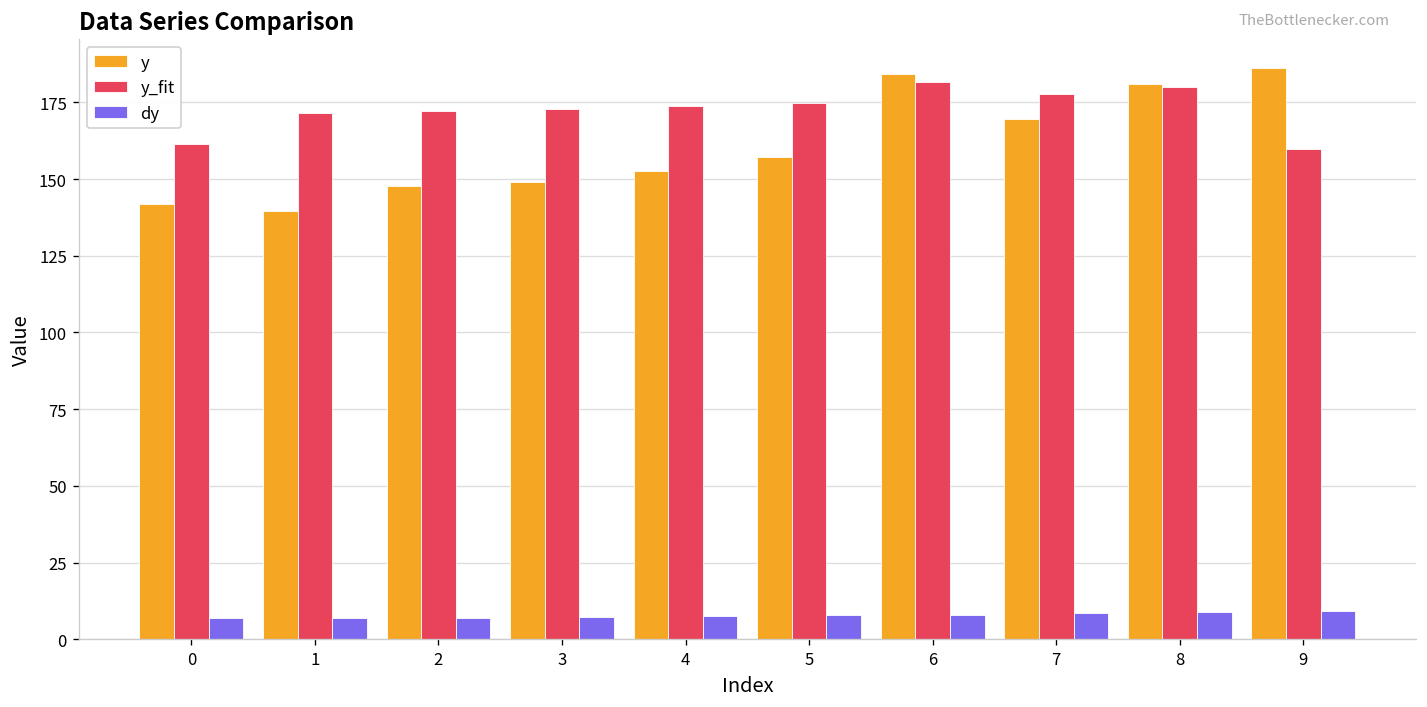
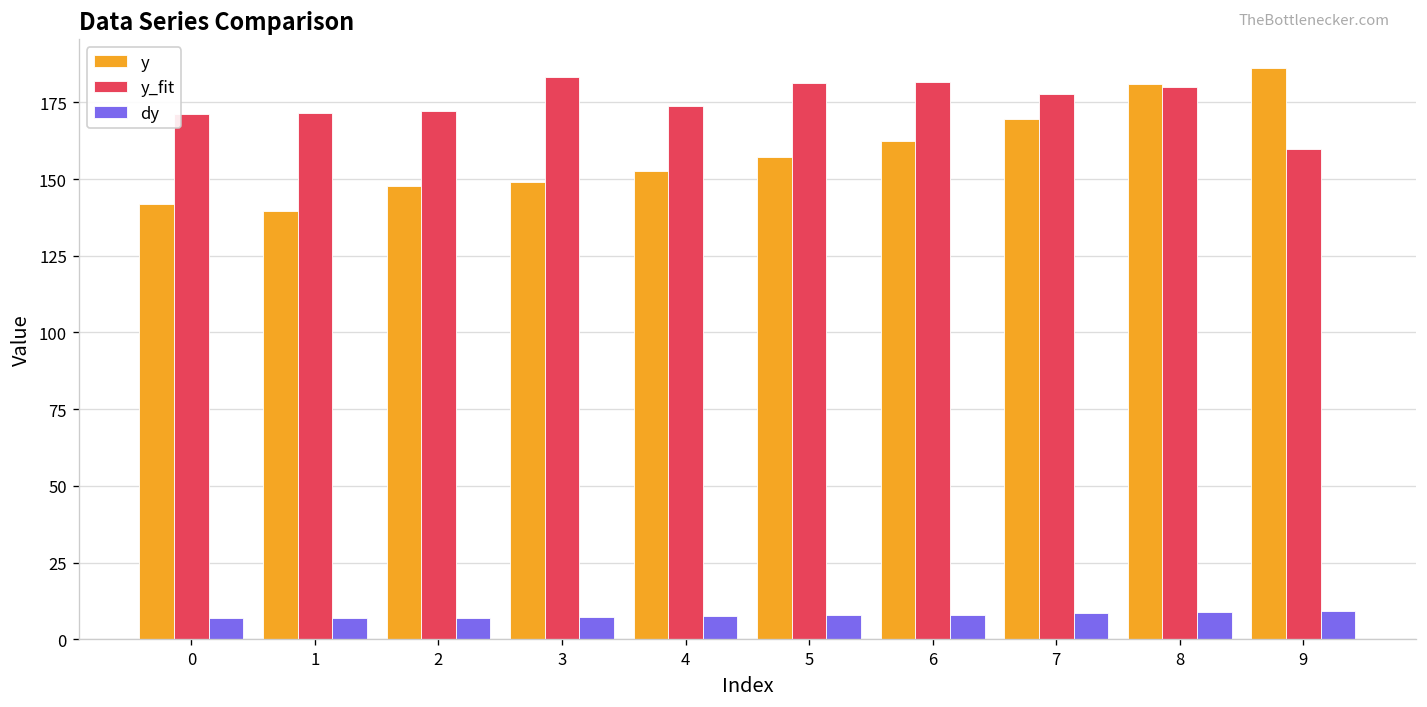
  {
    "y": {
      "0": 142,
      "1": 139,
      "2": 148,
      "3": 149,
      "4": 153,
      "5": 157,
-     "6": 184,
+     "6": 162,
      "7": 170,
      "8": 181,
      "9": 186
    },
    "y_fit": {
-     "0": 161,
+     "0": 171,
      "1": 172,
      "2": 172,
-     "3": 173,
+     "3": 183,
      "4": 174,
-     "5": 175,
+     "5": 181,
      "6": 182,
      "7": 178,
      "8": 180,
      "9": 160
    },
    "dy": {
      "0": 7,
      "1": 7,
      "2": 7,
      "3": 7,
      "4": 8,
      "5": 8,
      "6": 8,
      "7": 8,
      "8": 9,
      "9": 9
    }
  }
